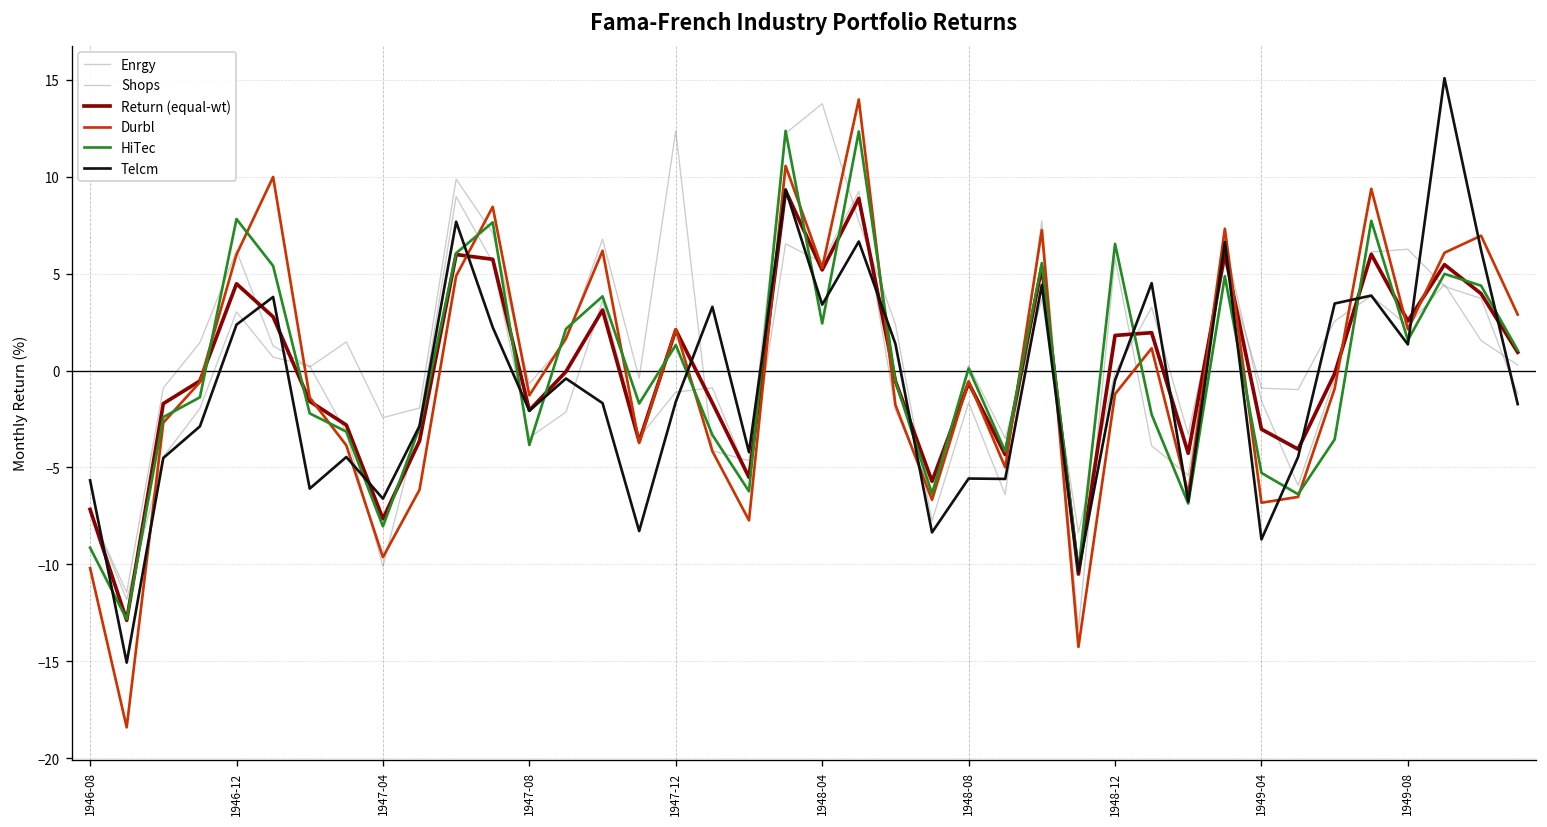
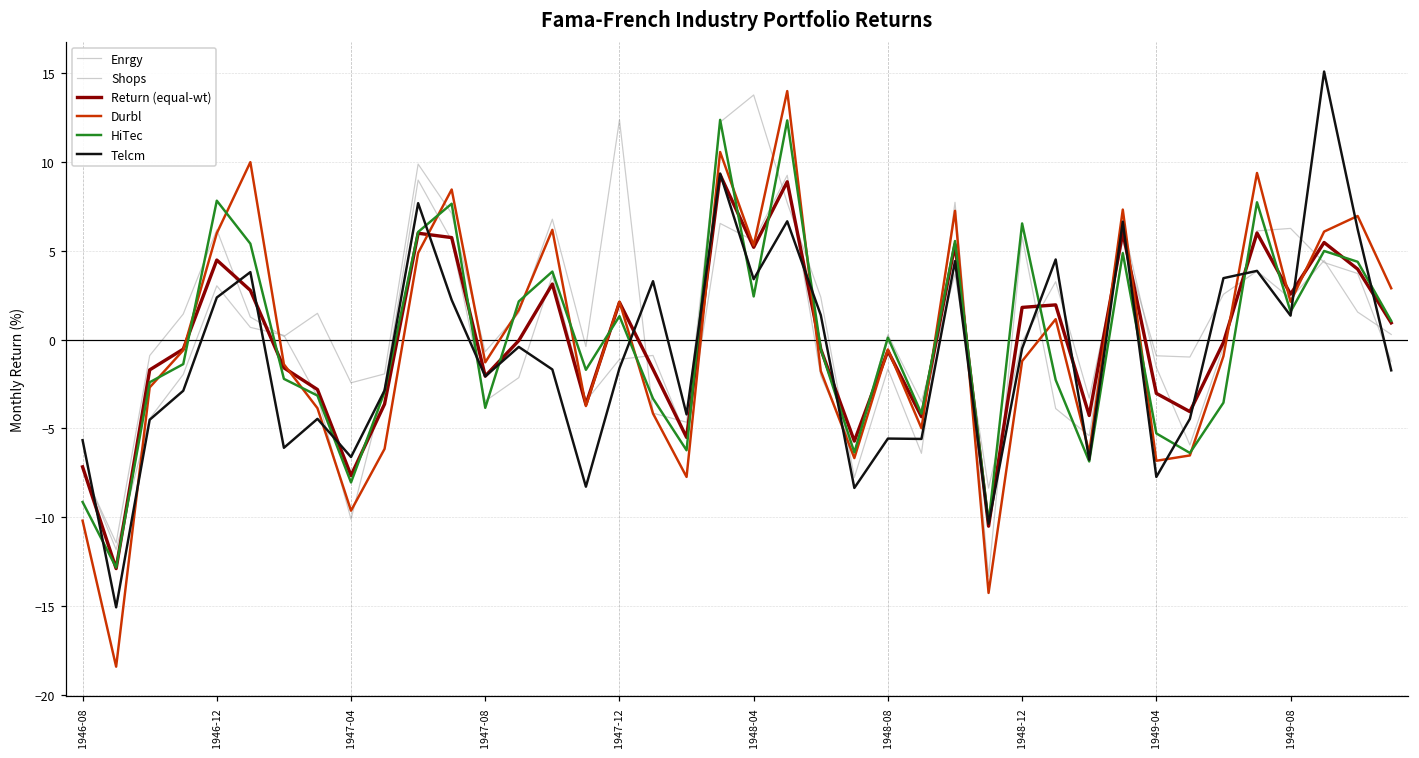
  {
    "Return (equal-wt)": {
      "1946-12": 4.5,
      "1947-04": -7.6,
      "1948-12": 1.8,
      "1949-04": -3.0,
      "1949-08": 2.6
    },
    "Durbl": {
      "1946-08": -10.2,
      "1946-12": 6.0,
      "1947-04": -9.6,
      "1947-08": -1.3,
      "1948-12": -1.2,
      "1949-04": -6.8,
      "1949-08": 2.1
    },
    "HiTec": {
      "1946-08": -9.1,
      "1946-12": 7.8,
      "1947-04": -8.0,
      "1947-08": -3.8,
      "1947-12": 1.3,
      "1948-04": 2.4,
      "1948-08": 0.1,
      "1948-12": 6.5,
      "1949-04": -5.3,
      "1949-08": 1.6
    },
    "Telcm": {
      "1946-08": -5.7,
      "1946-12": 2.4,
      "1947-04": -6.6,
      "1947-12": -1.6,
      "1948-04": 3.4,
      "1948-08": -5.6,
      "1948-12": -0.5,
-     "1949-04": -8.7,
+     "1949-04": -7.7,
      "1949-08": 1.4
    }
  }
